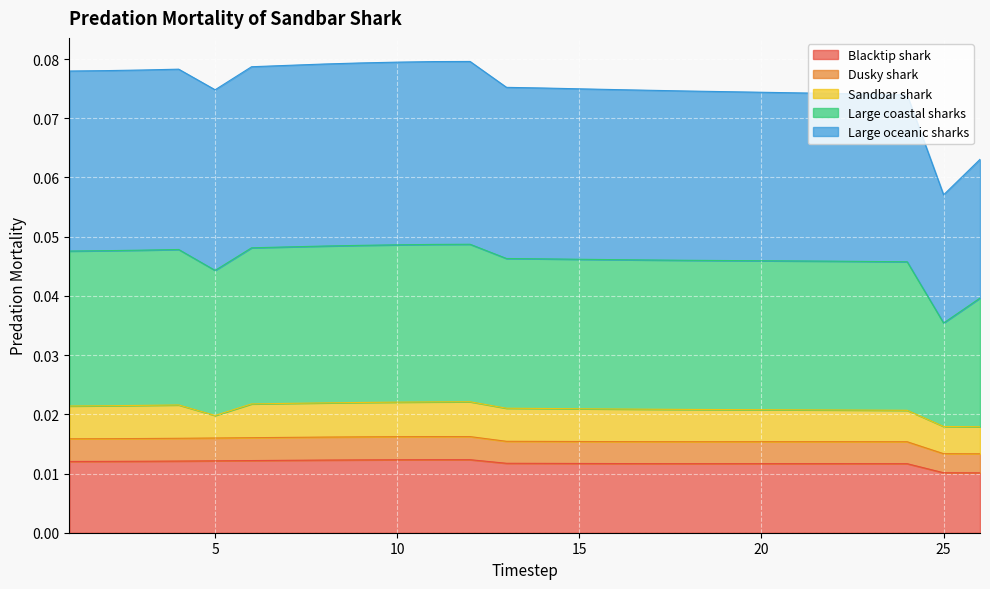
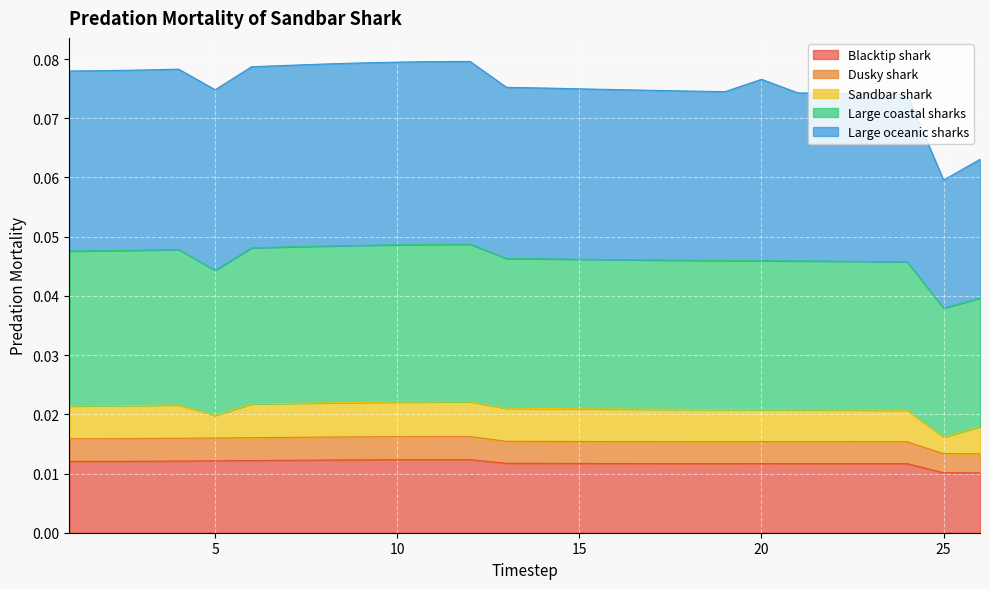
  {
    "Sandbar shark": {
      "5": 0.004,
      "10": 0.006,
      "15": 0.006,
      "20": 0.005,
-     "25": 0.005
+     "25": 0.003
    },
    "Large coastal sharks": {
      "5": 0.024,
      "10": 0.027,
      "15": 0.025,
      "20": 0.025,
-     "25": 0.017
+     "25": 0.022
    },
    "Large oceanic sharks": {
      "5": 0.031,
      "10": 0.031,
      "15": 0.029,
-     "20": 0.028,
+     "20": 0.031,
      "25": 0.022
    }
  }
